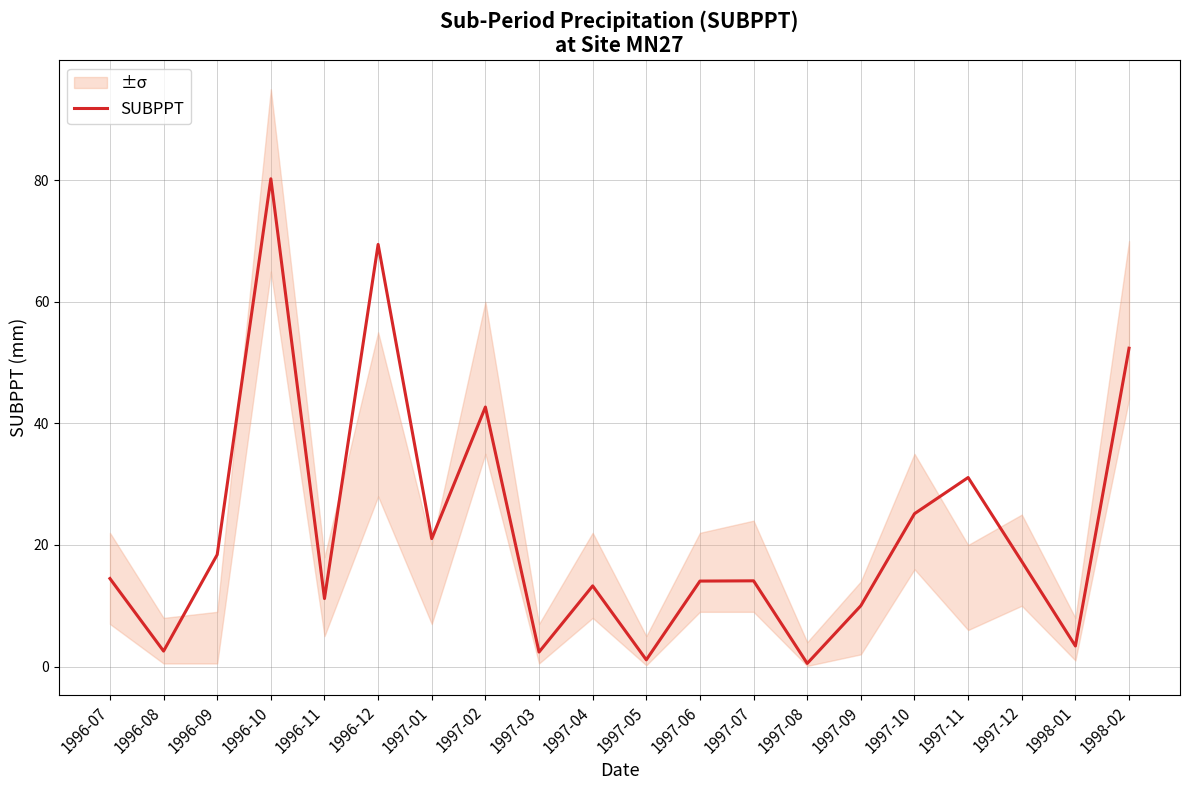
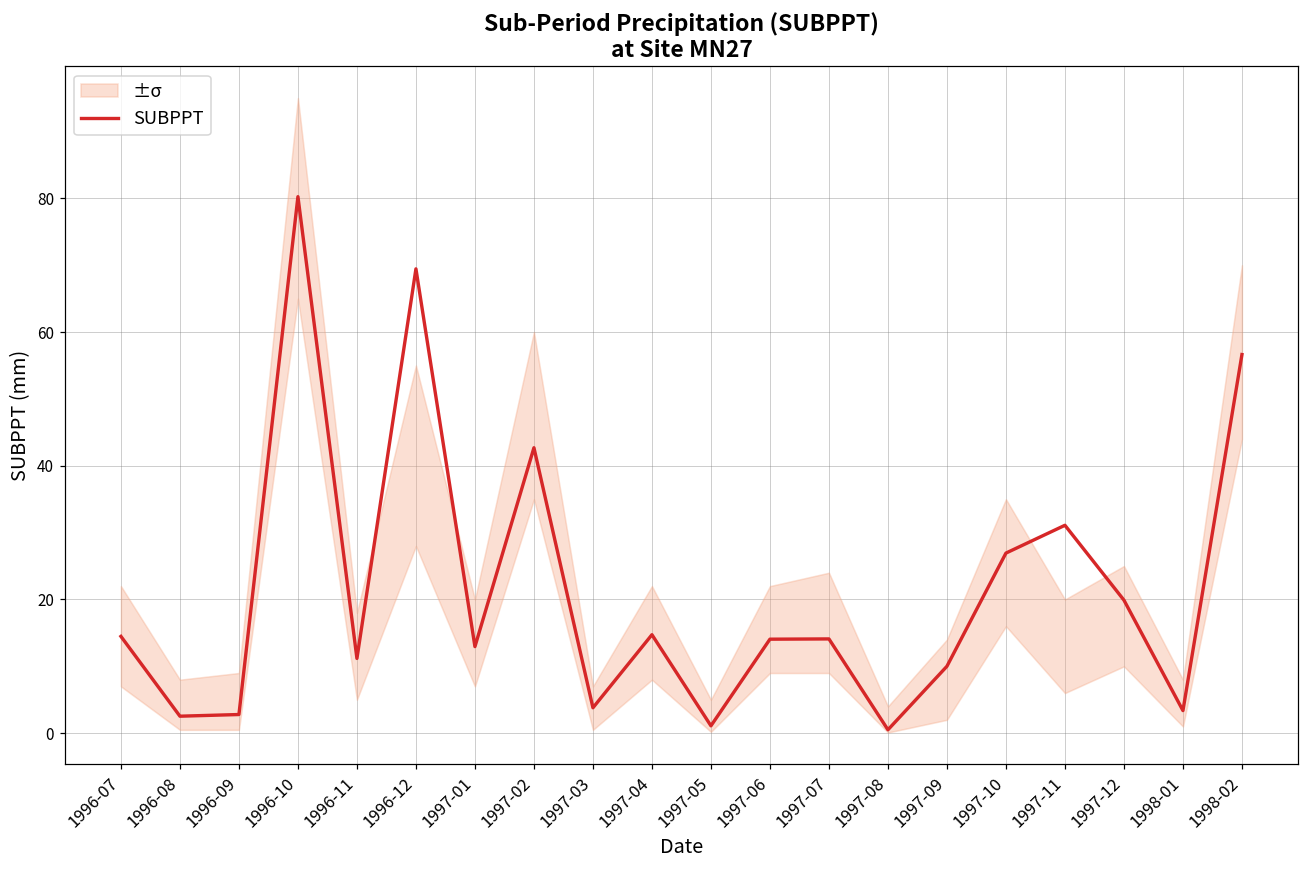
  {
    "SUBPPT": {
      "1996-07": 14,
      "1996-08": 3,
-     "1996-09": 18,
+     "1996-09": 3,
      "1996-10": 80,
      "1996-11": 11,
      "1996-12": 69,
-     "1997-01": 21,
+     "1997-01": 13,
      "1997-02": 43,
-     "1997-03": 2,
-     "1997-04": 13,
+     "1997-03": 4,
+     "1997-04": 15,
      "1997-05": 1,
      "1997-06": 14,
      "1997-07": 14,
      "1997-08": 1,
      "1997-09": 10,
-     "1997-10": 25,
+     "1997-10": 27,
      "1997-11": 31,
-     "1997-12": 17,
+     "1997-12": 20,
      "1998-01": 3,
-     "1998-02": 52
+     "1998-02": 57
    }
  }
